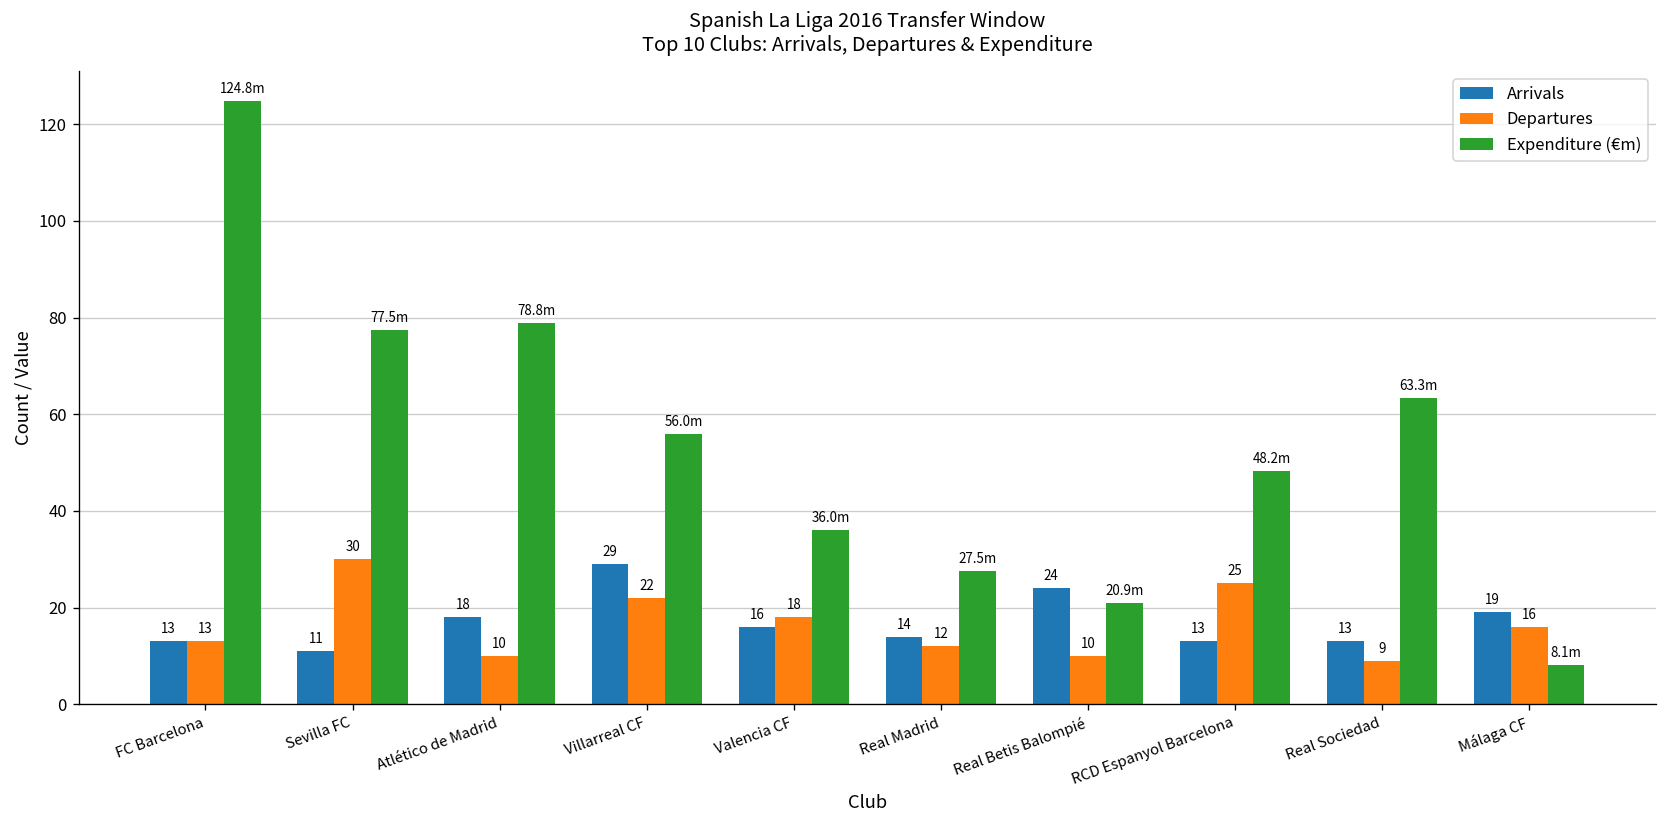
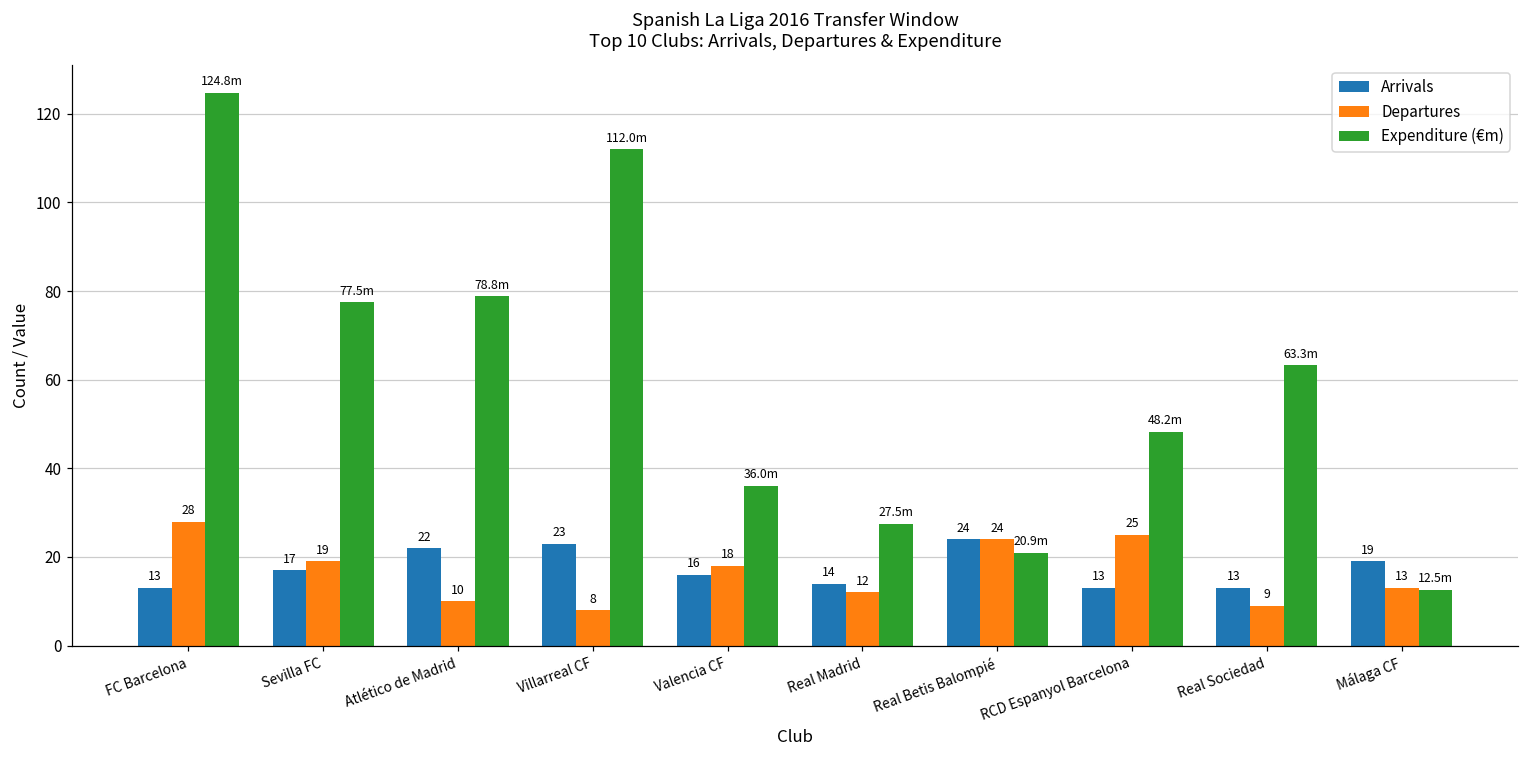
  {
    "Arrivals": {
      "FC Barcelona": "13",
-     "Sevilla FC": "11",
-     "Atlético de Madrid": "18",
-     "Villarreal CF": "29",
+     "Sevilla FC": "17",
+     "Atlético de Madrid": "22",
+     "Villarreal CF": "23",
      "Valencia CF": "16",
      "Real Madrid": "14",
      "Real Betis Balompié": "24",
      "RCD Espanyol Barcelona": "13",
      "Real Sociedad": "13",
      "Málaga CF": "19"
    },
    "Departures": {
-     "FC Barcelona": "13",
-     "Sevilla FC": "30",
+     "FC Barcelona": "28",
+     "Sevilla FC": "19",
      "Atlético de Madrid": "10",
-     "Villarreal CF": "22",
+     "Villarreal CF": "8",
      "Valencia CF": "18",
      "Real Madrid": "12",
-     "Real Betis Balompié": "10",
+     "Real Betis Balompié": "24",
      "RCD Espanyol Barcelona": "25",
      "Real Sociedad": "9",
-     "Málaga CF": "16"
+     "Málaga CF": "13"
    },
    "Expenditure (€m)": {
      "FC Barcelona": "124.8m",
      "Sevilla FC": "77.5m",
      "Atlético de Madrid": "78.8m",
-     "Villarreal CF": "56.0m",
+     "Villarreal CF": "112.0m",
      "Valencia CF": "36.0m",
      "Real Madrid": "27.5m",
      "Real Betis Balompié": "20.9m",
      "RCD Espanyol Barcelona": "48.2m",
      "Real Sociedad": "63.3m",
-     "Málaga CF": "8.1m"
+     "Málaga CF": "12.5m"
    }
  }
